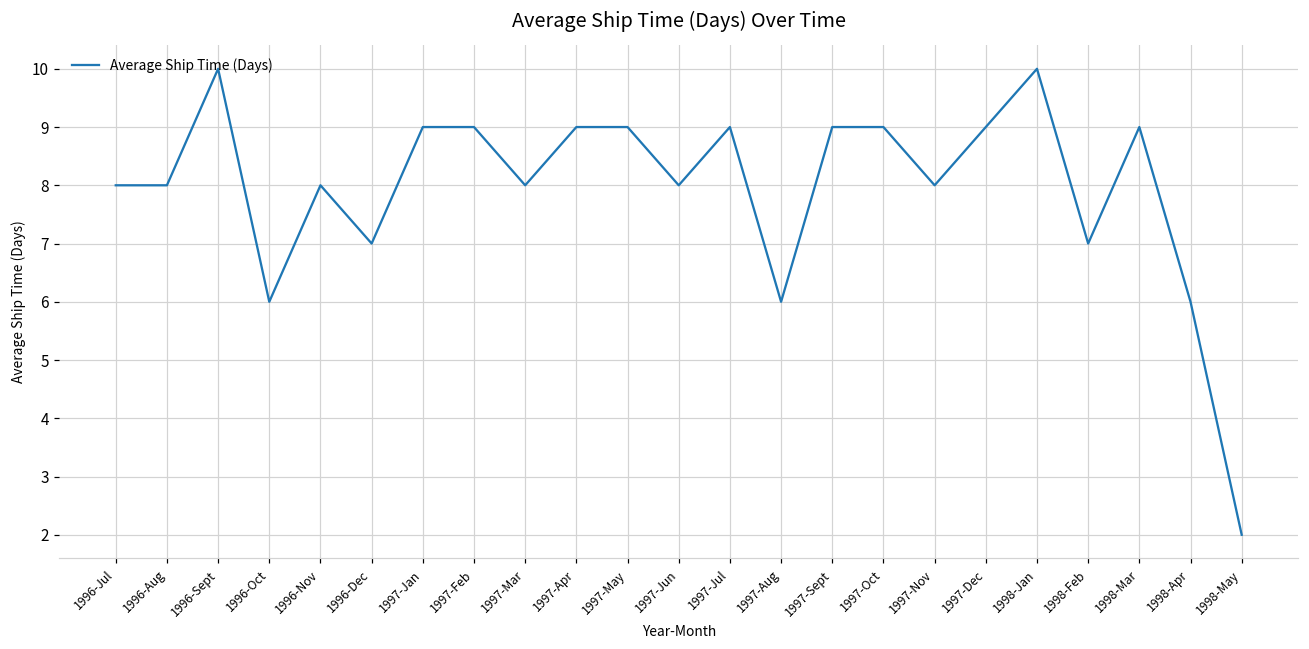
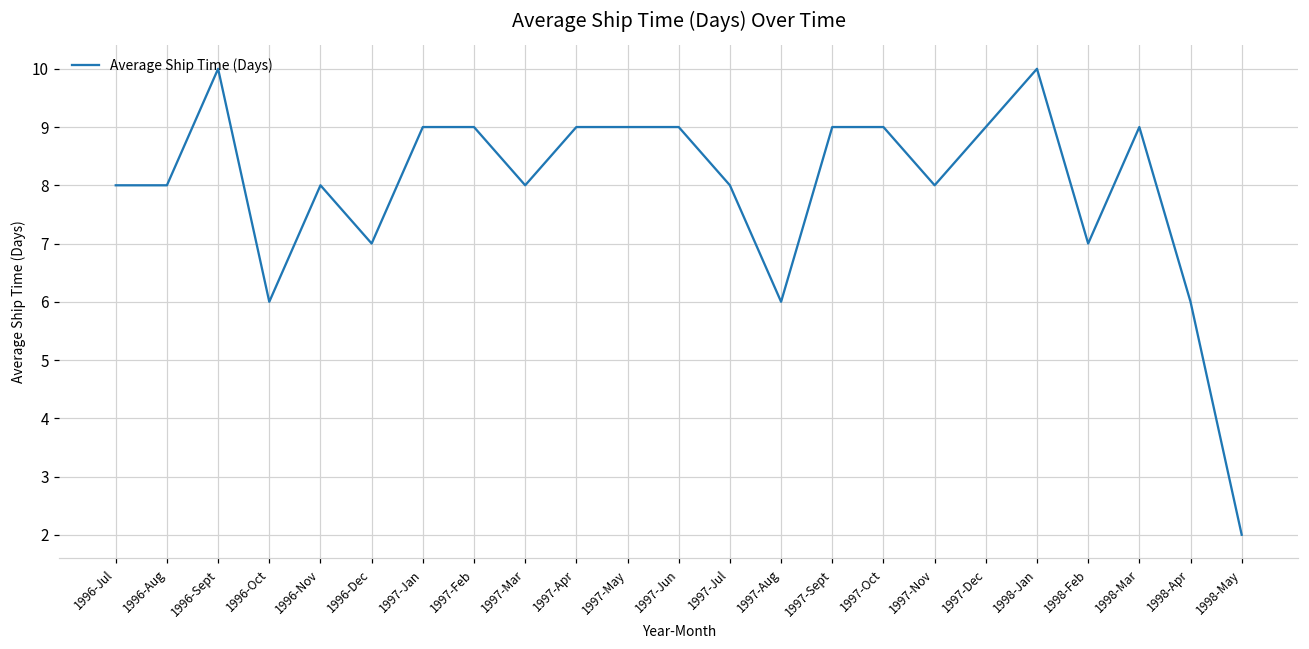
  {
    "1996-Jul": 8,
    "1996-Aug": 8,
    "1996-Sept": 10,
    "1996-Oct": 6,
    "1996-Nov": 8,
    "1996-Dec": 7,
    "1997-Jan": 9,
    "1997-Feb": 9,
    "1997-Mar": 8,
    "1997-Apr": 9,
    "1997-May": 9,
-   "1997-Jun": 8,
-   "1997-Jul": 9,
+   "1997-Jun": 9,
+   "1997-Jul": 8,
    "1997-Aug": 6,
    "1997-Sept": 9,
    "1997-Oct": 9,
    "1997-Nov": 8,
    "1997-Dec": 9,
    "1998-Jan": 10,
    "1998-Feb": 7,
    "1998-Mar": 9,
    "1998-Apr": 6,
    "1998-May": 2
  }
